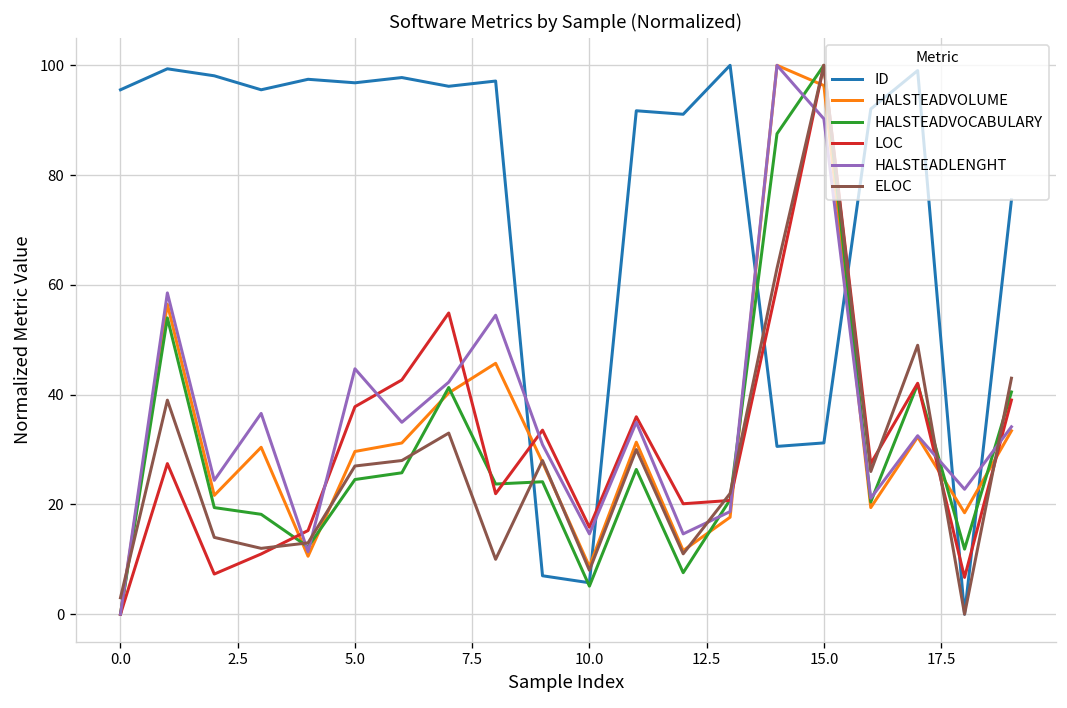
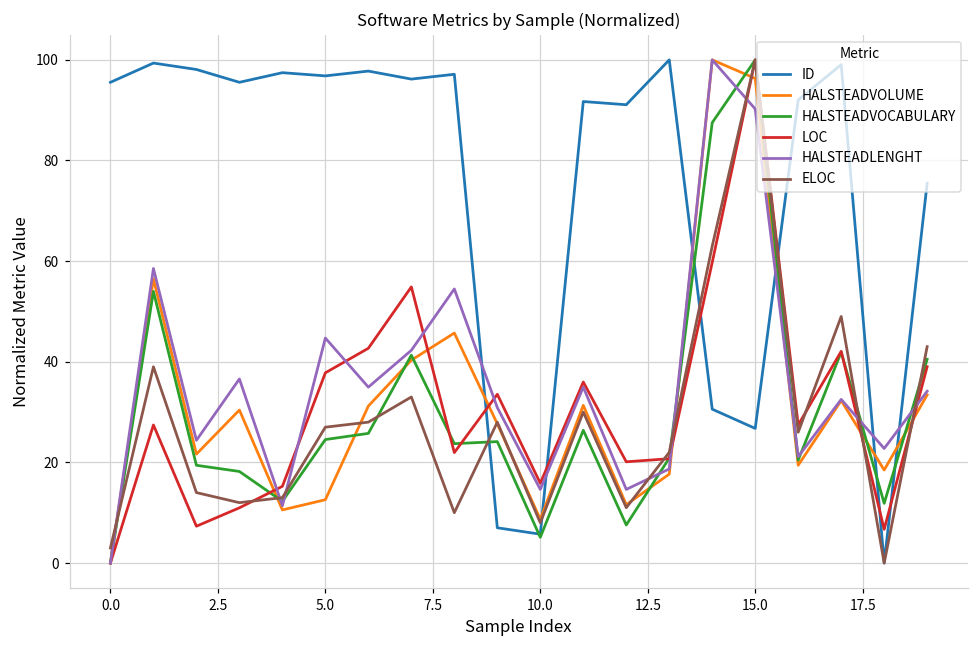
  {
    "ID": {
      "0.0": 96,
      "5.0": 97,
      "10.0": 6,
-     "15.0": 31
+     "15.0": 27
    },
    "HALSTEADVOLUME": {
-     "5.0": 30,
+     "5.0": 13,
      "10.0": 9,
      "15.0": 96
    },
    "HALSTEADVOCABULARY": {
      "5.0": 25,
      "10.0": 5
    },
    "LOC": {
      "5.0": 38,
      "10.0": 16
    },
    "HALSTEADLENGHT": {
      "5.0": 45,
      "10.0": 15,
      "15.0": 90
    },
    "ELOC": {
      "0.0": 3,
      "5.0": 27,
      "10.0": 8
    }
  }
